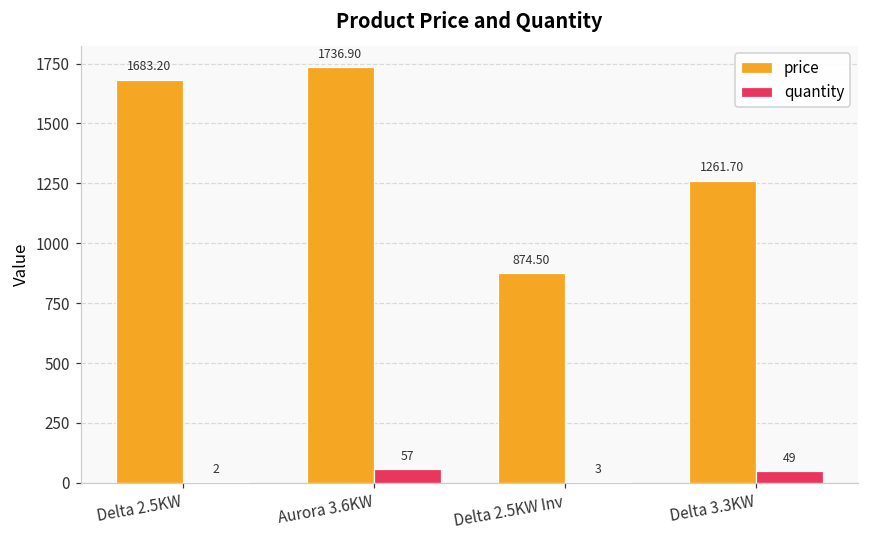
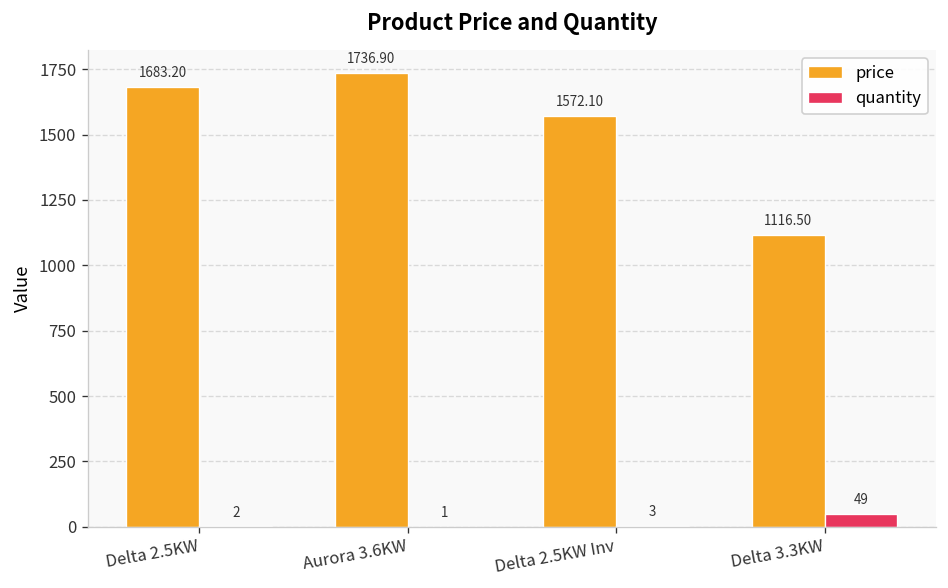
  {
    "price": {
      "Delta 2.5KW": 1683.20,
      "Aurora 3.6KW": 1736.90,
-     "Delta 2.5KW Inv": 874.50,
-     "Delta 3.3KW": 1261.70
+     "Delta 2.5KW Inv": 1572.10,
+     "Delta 3.3KW": 1116.50
    },
    "quantity": {
      "Delta 2.5KW": 2,
-     "Aurora 3.6KW": 57,
+     "Aurora 3.6KW": 1,
      "Delta 2.5KW Inv": 3,
      "Delta 3.3KW": 49
    }
  }
